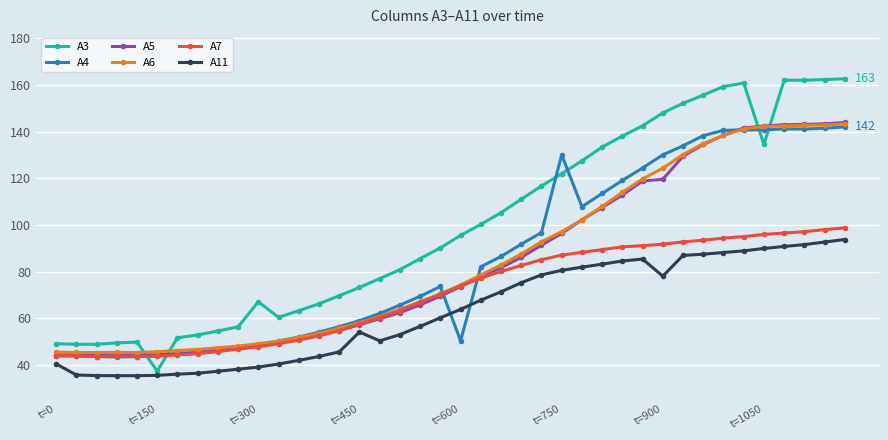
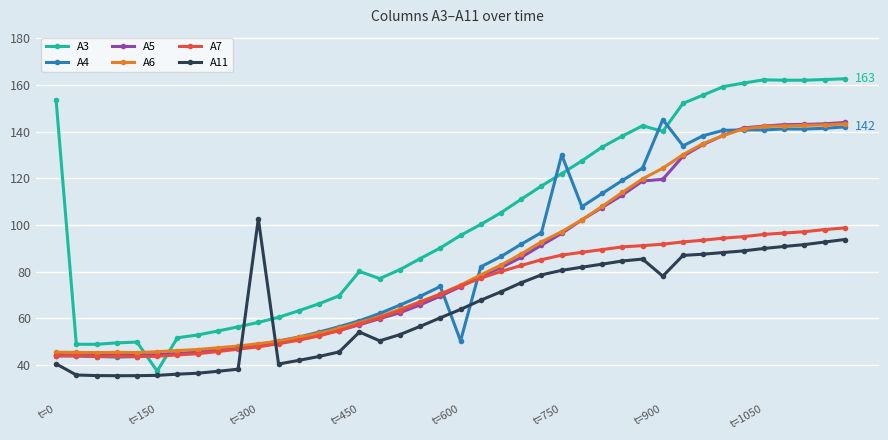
  {
    "A3": {
-     "t=0": 49,
+     "t=0": 154,
      "t=150": 37,
-     "t=300": 67,
-     "t=450": 73,
+     "t=300": 58,
+     "t=450": 80,
      "t=600": 96,
      "t=750": 122,
-     "t=900": 148,
-     "t=1050": 135
+     "t=900": 140,
+     "t=1050": 162
    },
    "A4": {
      "t=600": 50,
      "t=750": 130,
-     "t=900": 130,
+     "t=900": 145,
      "t=1050": 141
    },
    "A5": {
      "t=900": 120
    },
    "A11": {
      "t=0": 41,
      "t=150": 36,
-     "t=300": 39,
+     "t=300": 103,
      "t=450": 54,
      "t=600": 64,
      "t=750": 81,
      "t=900": 78,
      "t=1050": 90
    }
  }
